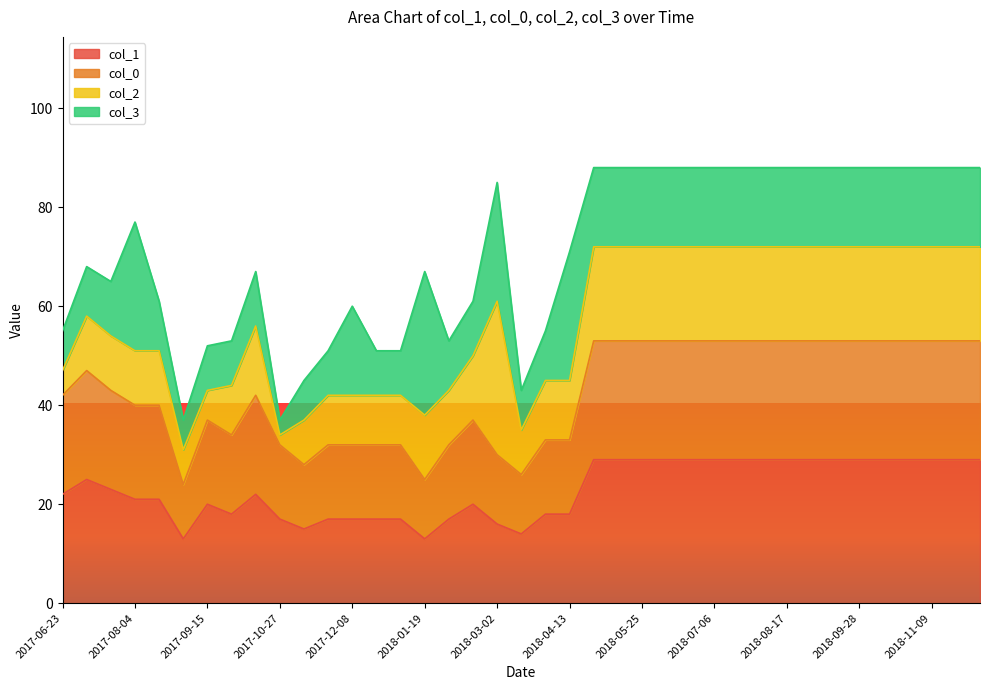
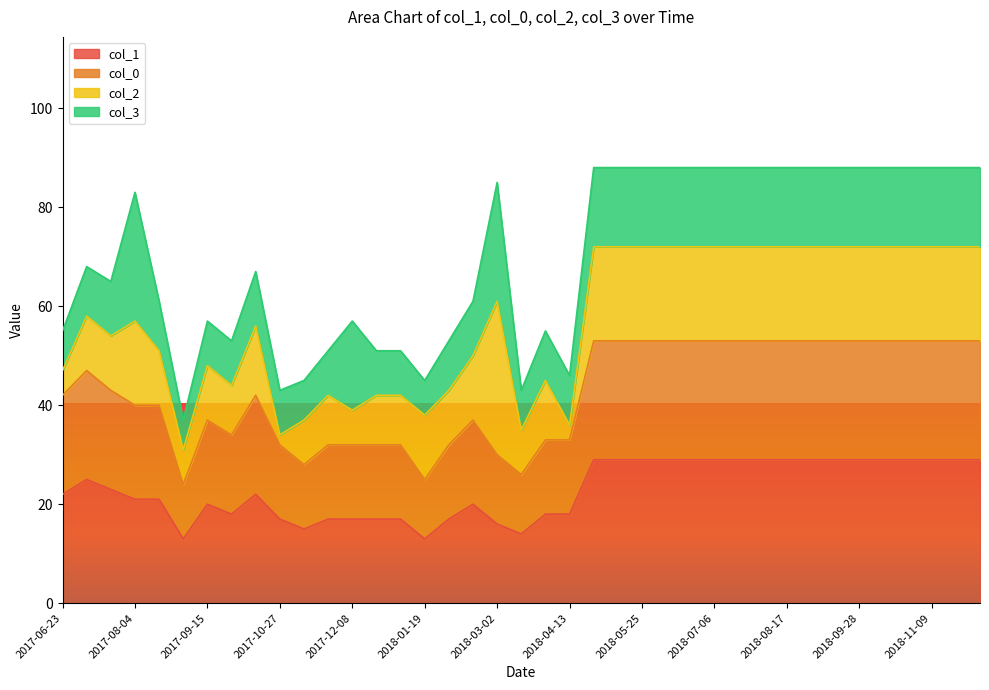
  {
    "col_2": {
      "2017-06-23": 5,
-     "2017-08-04": 11,
-     "2017-09-15": 6,
+     "2017-08-04": 17,
+     "2017-09-15": 11,
      "2017-10-27": 2,
-     "2017-12-08": 10,
+     "2017-12-08": 7,
      "2018-01-19": 13,
      "2018-03-02": 31,
-     "2018-04-13": 12,
+     "2018-04-13": 3,
      "2018-05-25": 19,
      "2018-07-06": 19,
      "2018-08-17": 19,
      "2018-09-28": 19,
      "2018-11-09": 19
    },
    "col_3": {
      "2017-06-23": 8,
      "2017-08-04": 26,
      "2017-09-15": 9,
-     "2017-10-27": 3,
+     "2017-10-27": 9,
      "2017-12-08": 18,
-     "2018-01-19": 29,
+     "2018-01-19": 7,
      "2018-03-02": 24,
-     "2018-04-13": 26,
+     "2018-04-13": 10,
      "2018-05-25": 16,
      "2018-07-06": 16,
      "2018-08-17": 16,
      "2018-09-28": 16,
      "2018-11-09": 16
    }
  }
